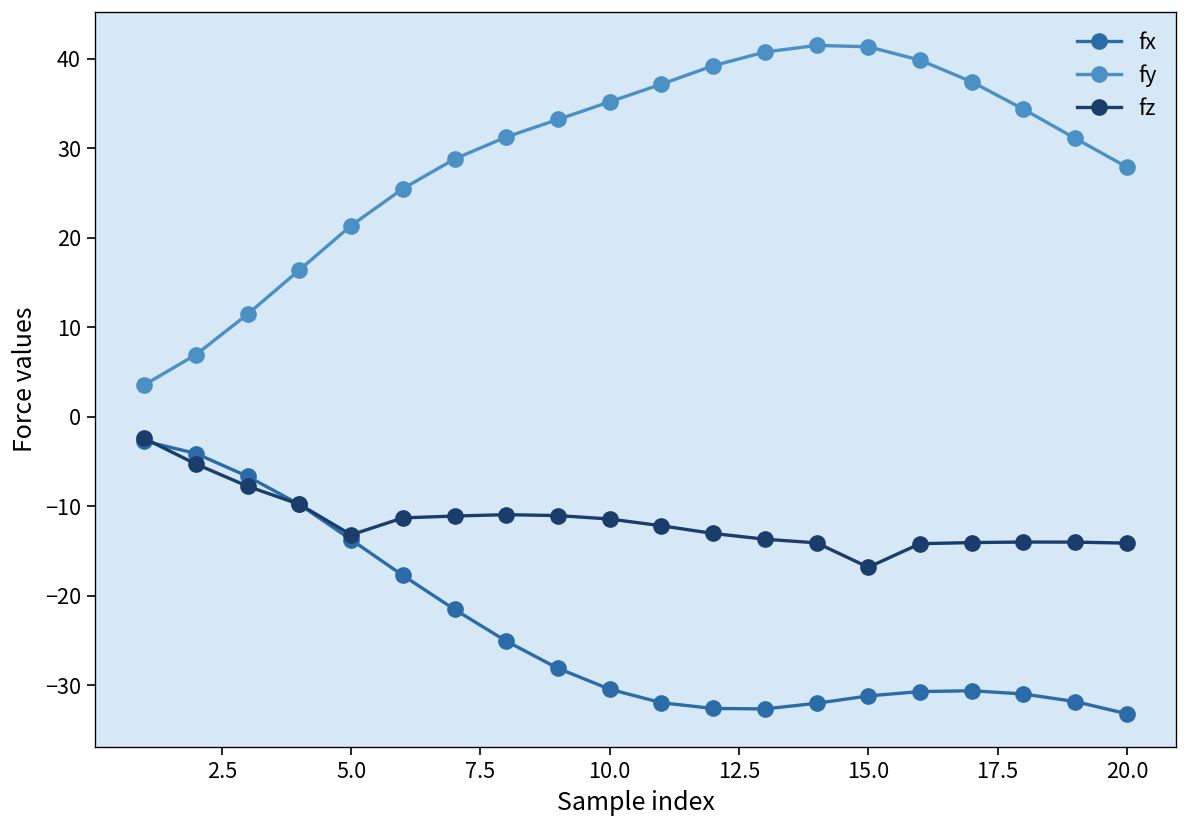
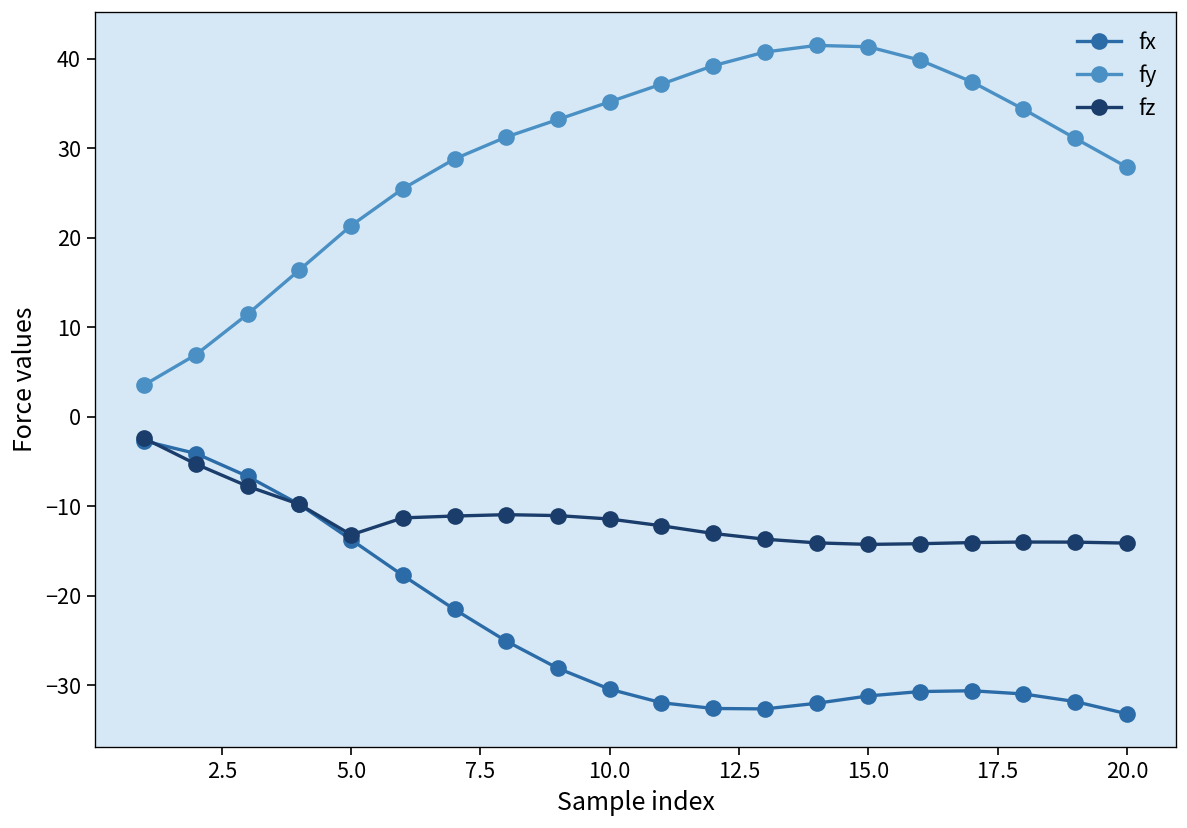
  {
    "fz": {
      "5.0": -13,
      "10.0": -11,
-     "15.0": -17,
+     "15.0": -14,
      "20.0": -14
    }
  }
